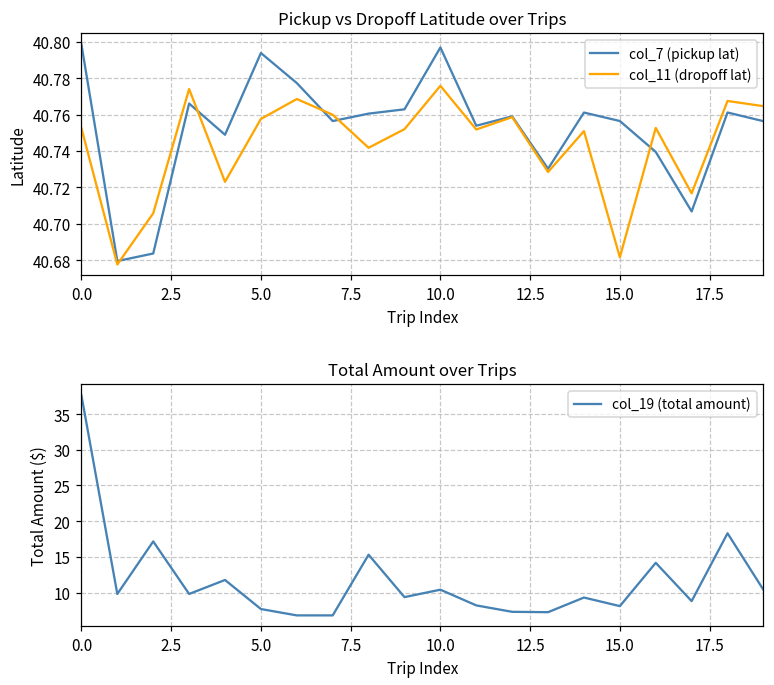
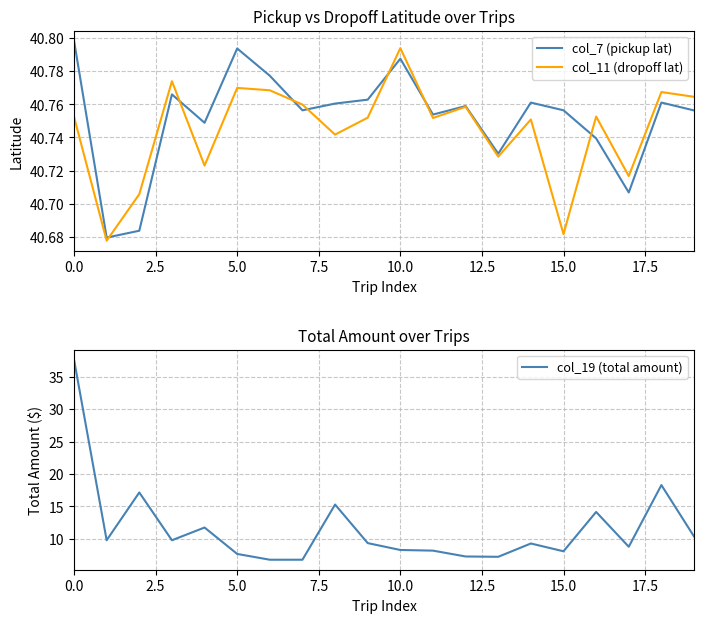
  {
    "Pickup vs Dropoff Latitude over Trips": {
      "col_7 (pickup lat)": {
        "0.0": 40.798,
        "5.0": 40.794,
-       "10.0": 40.797,
+       "10.0": 40.788,
        "15.0": 40.756
      },
      "col_11 (dropoff lat)": {
        "0.0": 40.752,
-       "5.0": 40.758,
-       "10.0": 40.776,
+       "5.0": 40.770,
+       "10.0": 40.794,
        "15.0": 40.682
      }
    },
    "Total Amount over Trips": {
      "0.0": 38,
      "5.0": 8,
-     "10.0": 10,
+     "10.0": 8,
      "15.0": 8
    }
  }
